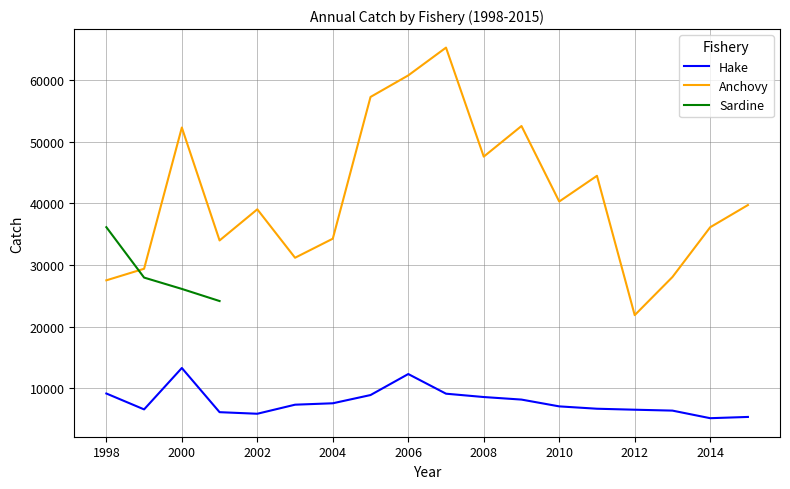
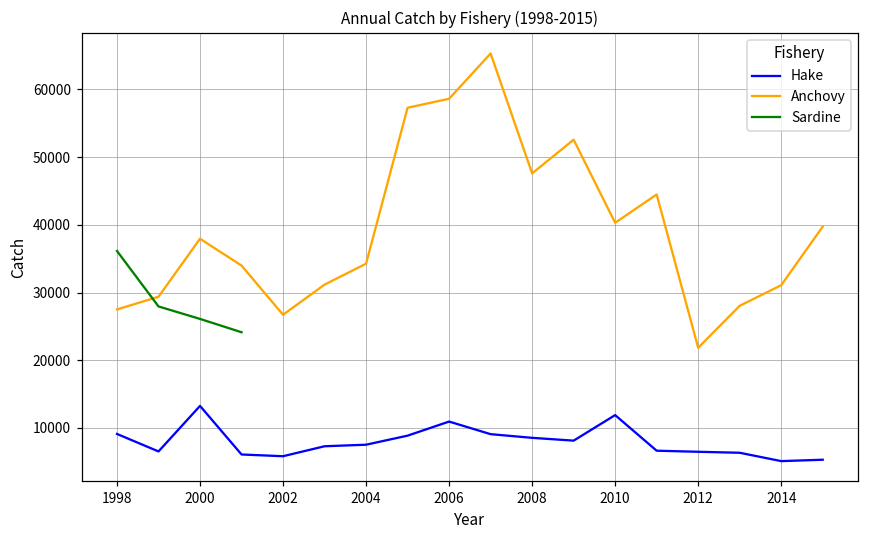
  {
    "Hake": {
      "1998": 9000,
      "2000": 13000,
      "2002": 6000,
      "2004": 8000,
-     "2006": 12000,
+     "2006": 11000,
      "2008": 9000,
-     "2010": 7000,
+     "2010": 12000,
      "2012": 6000,
      "2014": 5000
    },
    "Anchovy": {
      "1998": 28000,
-     "2000": 52000,
-     "2002": 39000,
+     "2000": 38000,
+     "2002": 27000,
      "2004": 34000,
-     "2006": 61000,
+     "2006": 59000,
      "2008": 48000,
      "2010": 40000,
      "2012": 22000,
-     "2014": 36000
+     "2014": 31000
    },
    "Sardine": {
      "1998": 36000,
      "2000": 26000
    }
  }
